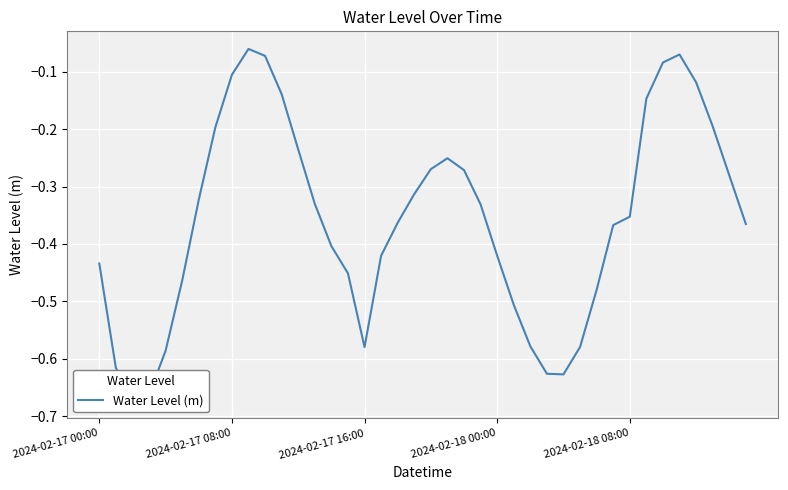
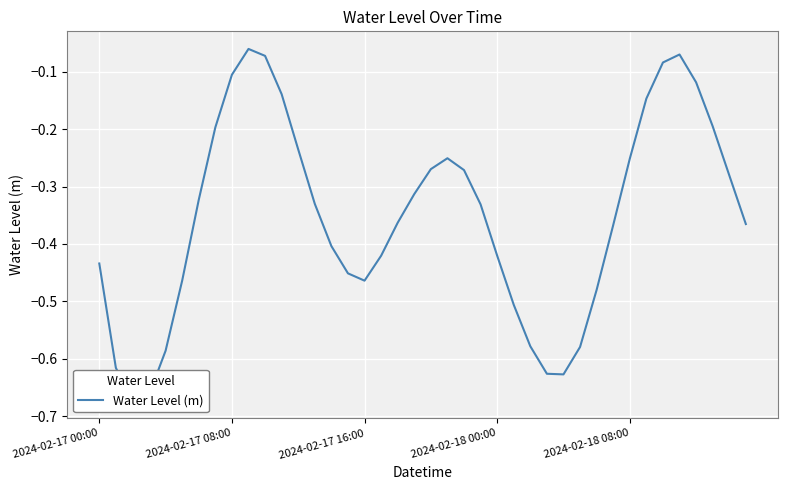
  {
    "2024-02-17 00:00": -0.43,
    "2024-02-17 08:00": -0.11,
-   "2024-02-17 16:00": -0.58,
+   "2024-02-17 16:00": -0.46,
    "2024-02-18 00:00": -0.42,
-   "2024-02-18 08:00": -0.35
+   "2024-02-18 08:00": -0.25
  }
